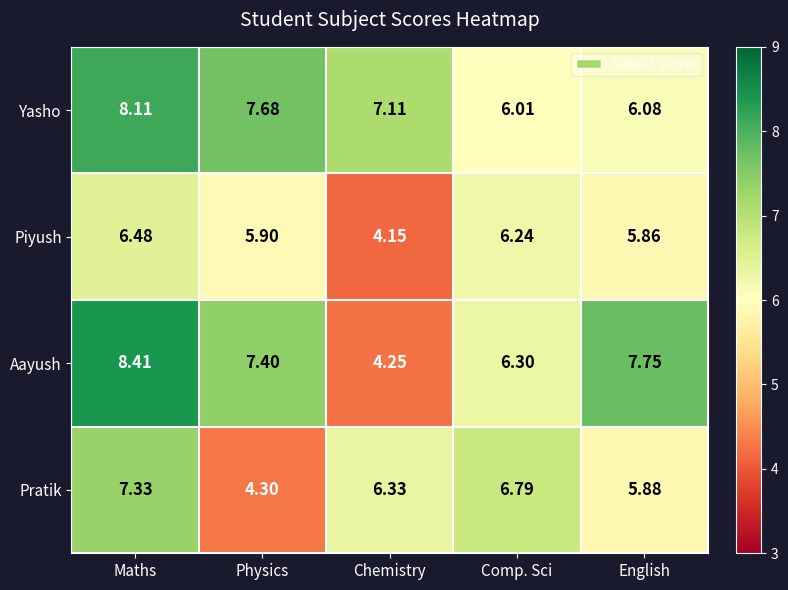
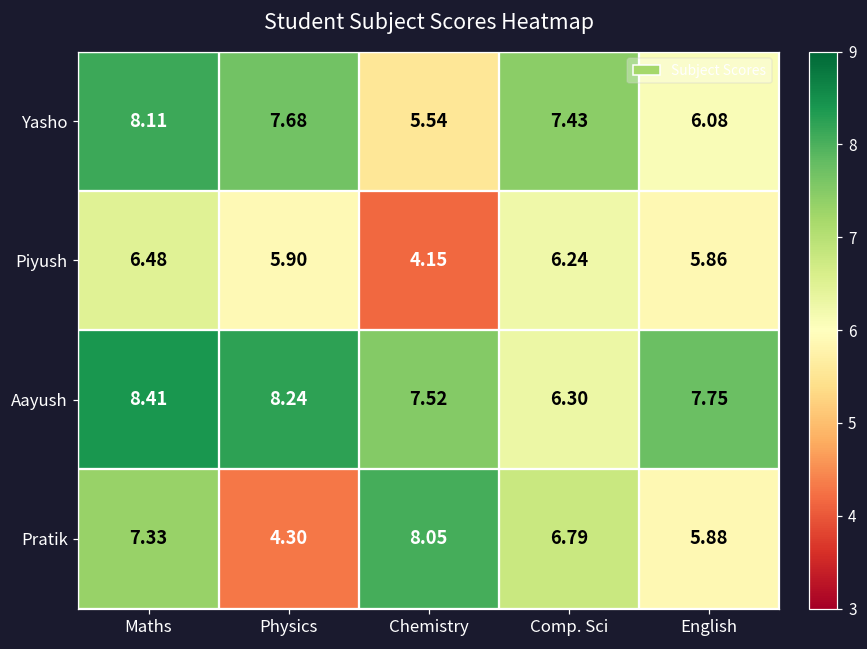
  {
    "Yasho": {
      "Maths": 8.11,
      "Physics": 7.68,
-     "Chemistry": 7.11,
-     "Comp. Sci": 6.01,
+     "Chemistry": 5.54,
+     "Comp. Sci": 7.43,
      "English": 6.08
    },
    "Piyush": {
      "Maths": 6.48,
      "Physics": 5.90,
      "Chemistry": 4.15,
      "Comp. Sci": 6.24,
      "English": 5.86
    },
    "Aayush": {
      "Maths": 8.41,
-     "Physics": 7.40,
-     "Chemistry": 4.25,
+     "Physics": 8.24,
+     "Chemistry": 7.52,
      "Comp. Sci": 6.30,
      "English": 7.75
    },
    "Pratik": {
      "Maths": 7.33,
      "Physics": 4.30,
-     "Chemistry": 6.33,
+     "Chemistry": 8.05,
      "Comp. Sci": 6.79,
      "English": 5.88
    }
  }
